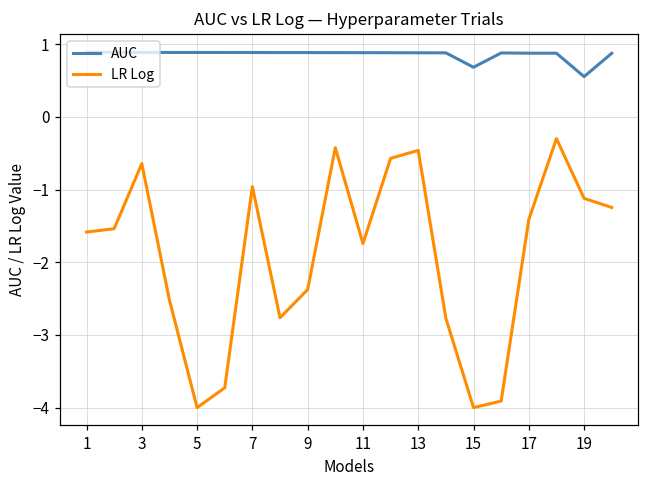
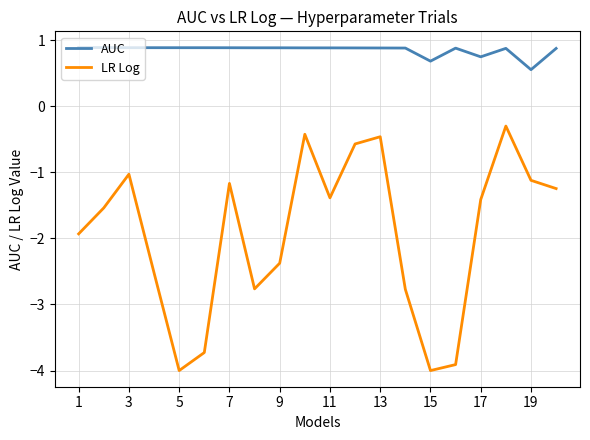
  {
    "AUC": {
      "5": 0.9,
      "7": 0.9,
      "9": 0.9,
      "11": 0.9,
      "13": 0.9,
      "15": 0.7,
-     "17": 0.9,
+     "17": 0.7,
      "19": 0.6
    },
    "LR Log": {
-     "1": -1.6,
-     "3": -0.6,
+     "1": -1.9,
+     "3": -1.0,
      "5": -4.0,
-     "7": -1.0,
+     "7": -1.2,
      "9": -2.4,
-     "11": -1.7,
+     "11": -1.4,
      "13": -0.5,
      "15": -4.0,
      "17": -1.4,
      "19": -1.1
    }
  }
